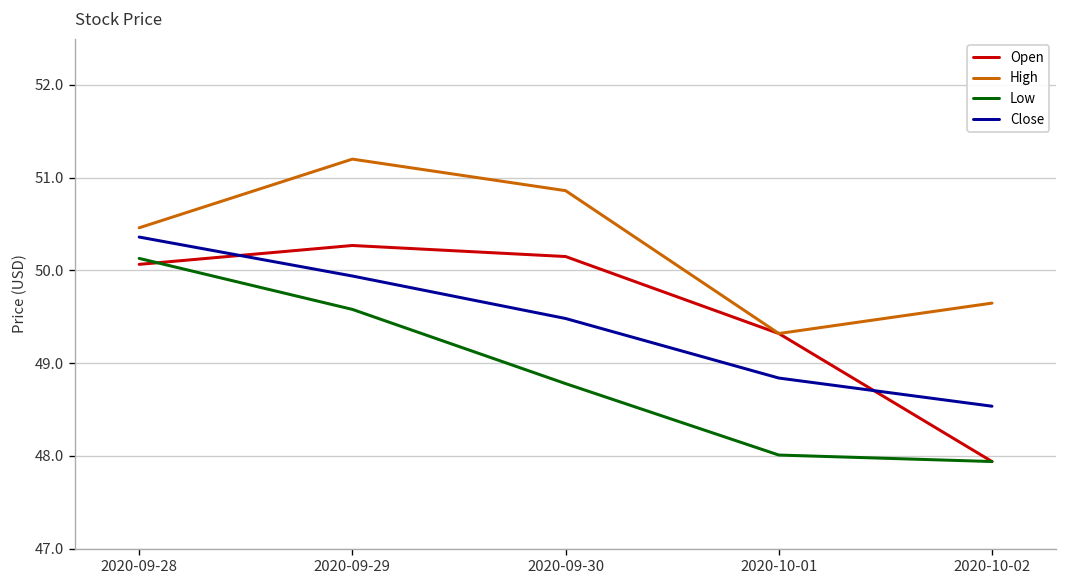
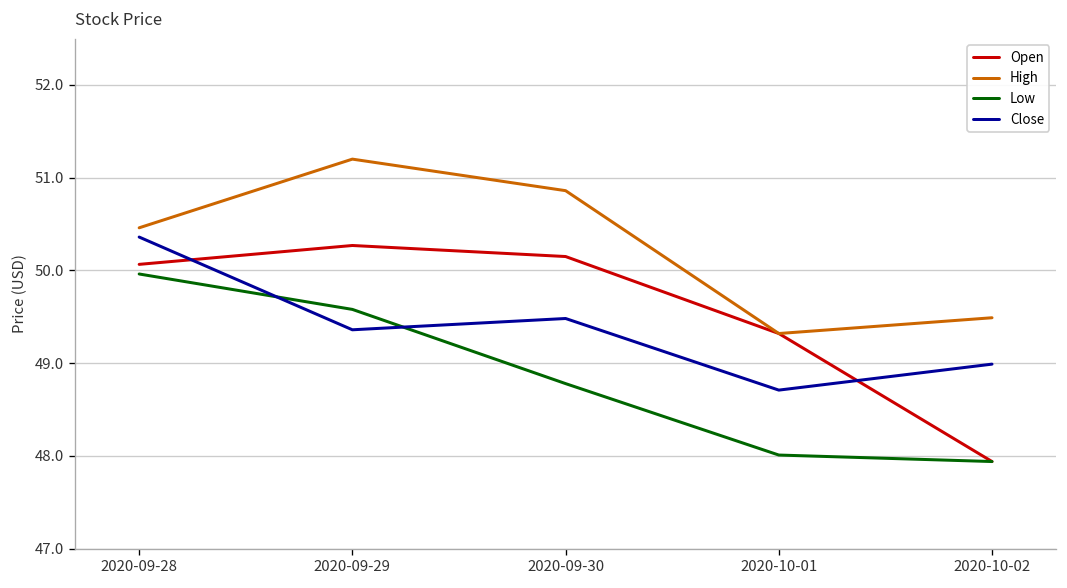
  {
    "Open": {
      "2020-09-28": 50.1,
      "2020-09-29": 50.3,
      "2020-09-30": 50.2
    },
    "High": {
      "2020-09-28": 50.5,
      "2020-09-29": 51.2,
      "2020-09-30": 50.9,
-     "2020-10-02": 49.6
+     "2020-10-02": 49.5
    },
    "Low": {
-     "2020-09-28": 50.1,
+     "2020-09-28": 50.0,
      "2020-09-29": 49.6,
      "2020-09-30": 48.8,
      "2020-10-01": 48.0
    },
    "Close": {
      "2020-09-28": 50.4,
-     "2020-09-29": 49.9,
+     "2020-09-29": 49.4,
      "2020-09-30": 49.5,
-     "2020-10-01": 48.8,
-     "2020-10-02": 48.5
+     "2020-10-01": 48.7,
+     "2020-10-02": 49.0
    }
  }
